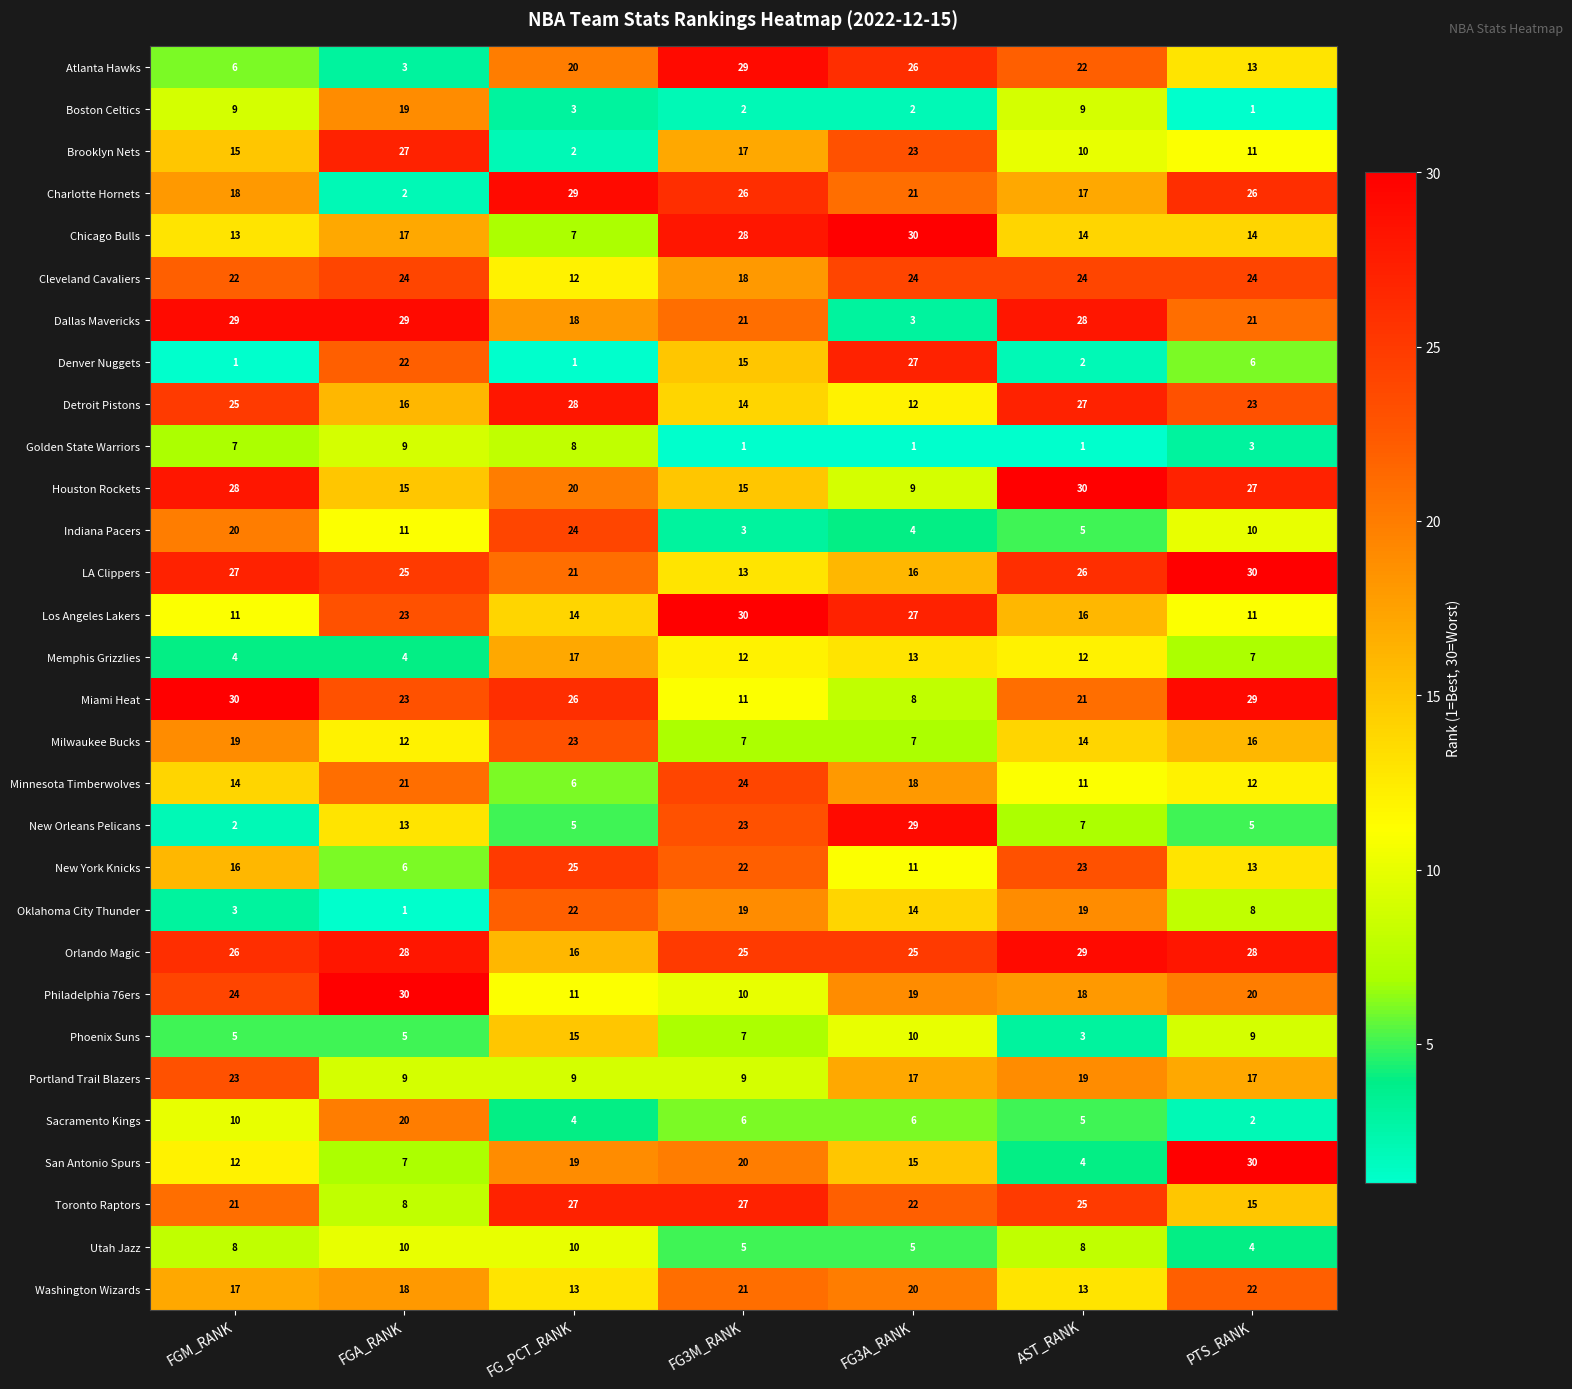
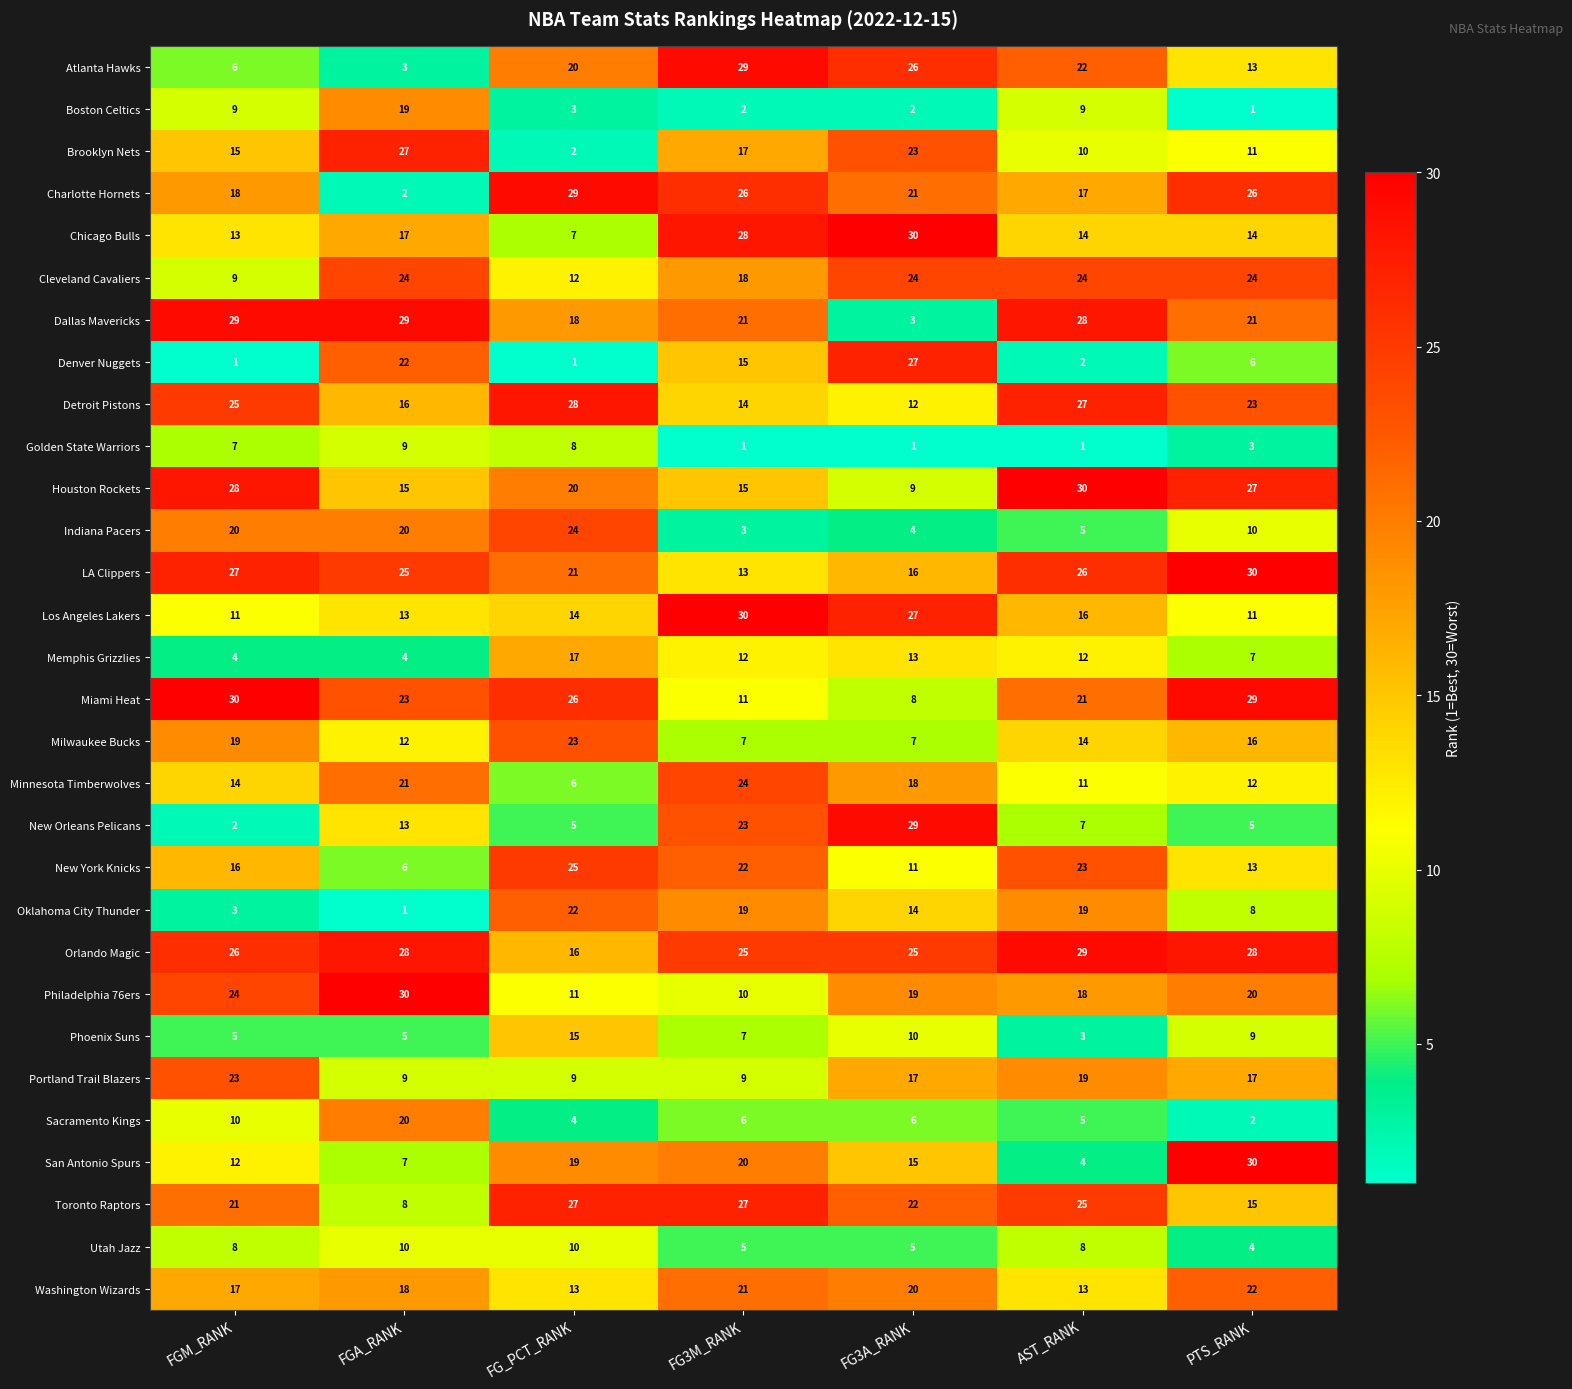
  {
    "Cleveland Cavaliers": {
-     "FGM_RANK": 22,
+     "FGM_RANK": 9,
      "FGA_RANK": 24,
      "FG_PCT_RANK": 12,
      "FG3M_RANK": 18,
      "FG3A_RANK": 24,
      "AST_RANK": 24,
      "PTS_RANK": 24
    },
    "Indiana Pacers": {
      "FGM_RANK": 20,
-     "FGA_RANK": 11,
+     "FGA_RANK": 20,
      "FG_PCT_RANK": 24,
      "FG3M_RANK": 3,
      "FG3A_RANK": 4,
      "AST_RANK": 5,
      "PTS_RANK": 10
    },
    "Los Angeles Lakers": {
      "FGM_RANK": 11,
-     "FGA_RANK": 23,
+     "FGA_RANK": 13,
      "FG_PCT_RANK": 14,
      "FG3M_RANK": 30,
      "FG3A_RANK": 27,
      "AST_RANK": 16,
      "PTS_RANK": 11
    }
  }
